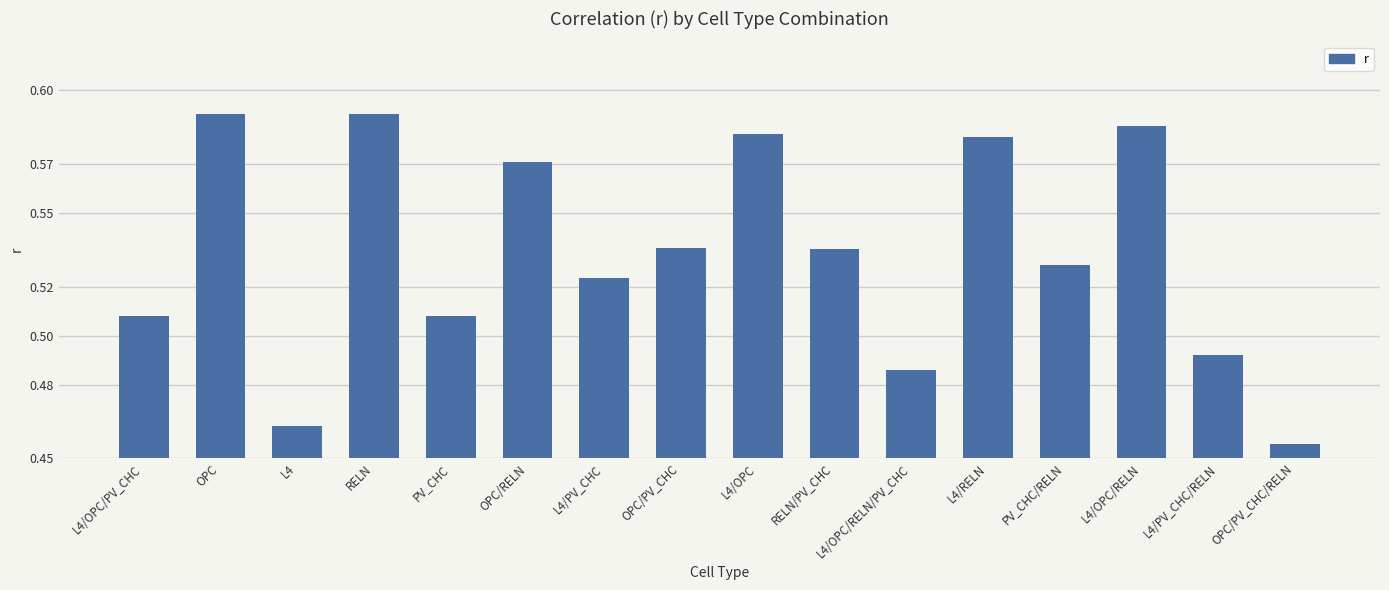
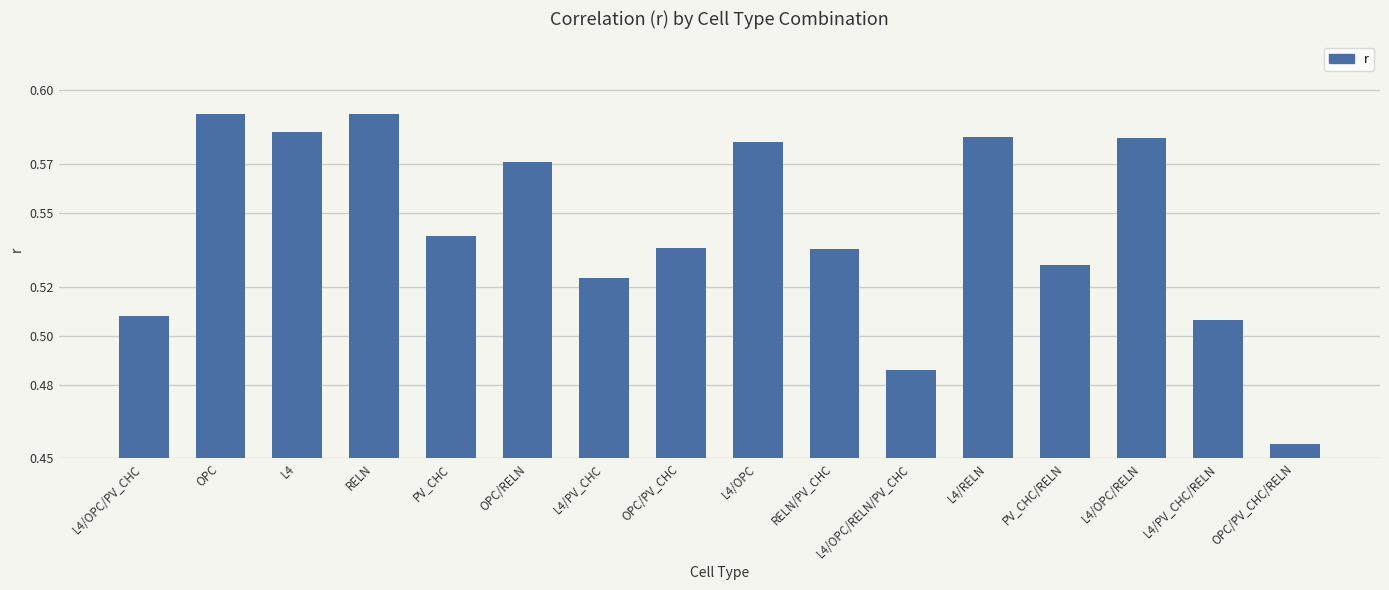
  {
    "L4/OPC/PV_CHC": 0.508,
    "OPC": 0.590,
-   "L4": 0.463,
+   "L4": 0.583,
    "RELN": 0.590,
-   "PV_CHC": 0.508,
+   "PV_CHC": 0.541,
    "OPC/RELN": 0.571,
    "L4/PV_CHC": 0.524,
    "OPC/PV_CHC": 0.536,
-   "L4/OPC": 0.582,
+   "L4/OPC": 0.579,
    "RELN/PV_CHC": 0.535,
    "L4/OPC/RELN/PV_CHC": 0.486,
    "L4/RELN": 0.581,
    "PV_CHC/RELN": 0.529,
-   "L4/OPC/RELN": 0.586,
-   "L4/PV_CHC/RELN": 0.492,
+   "L4/OPC/RELN": 0.581,
+   "L4/PV_CHC/RELN": 0.506,
    "OPC/PV_CHC/RELN": 0.456
  }
